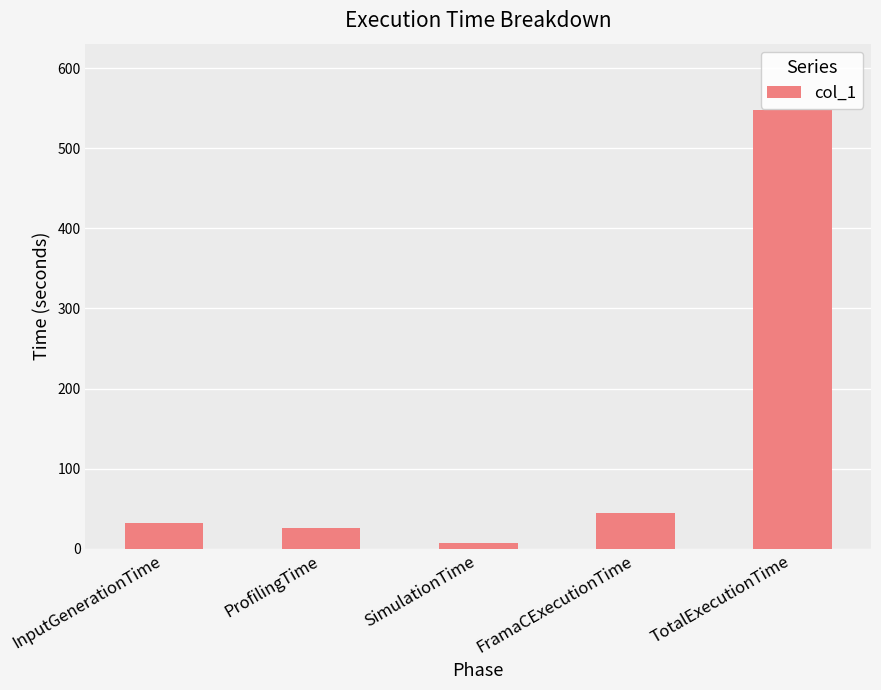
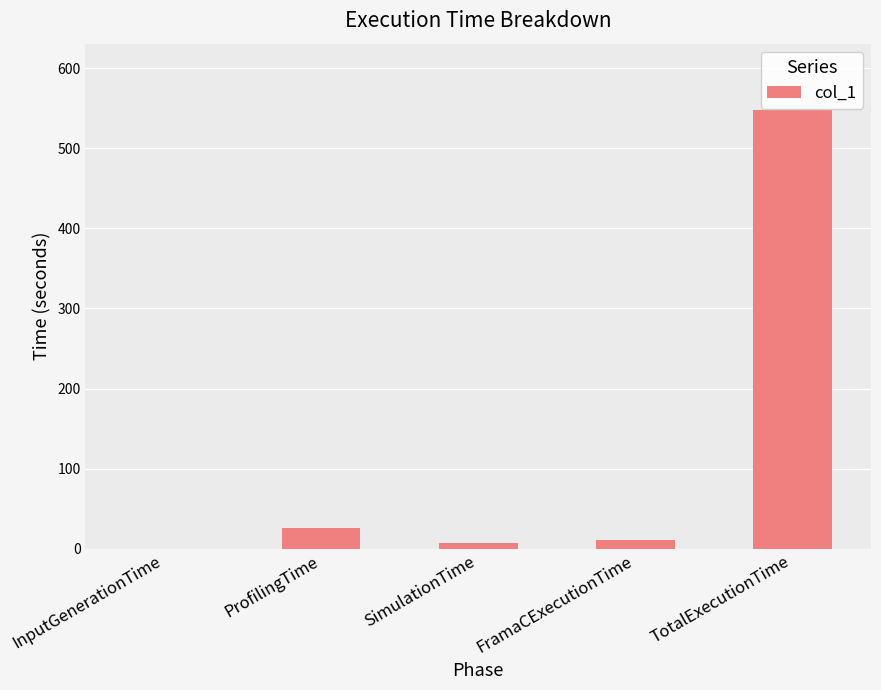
  {
-   "InputGenerationTime": 30,
+   "InputGenerationTime": 0,
    "ProfilingTime": 30,
    "SimulationTime": 10,
-   "FramaCExecutionTime": 40,
+   "FramaCExecutionTime": 10,
    "TotalExecutionTime": 550
  }
